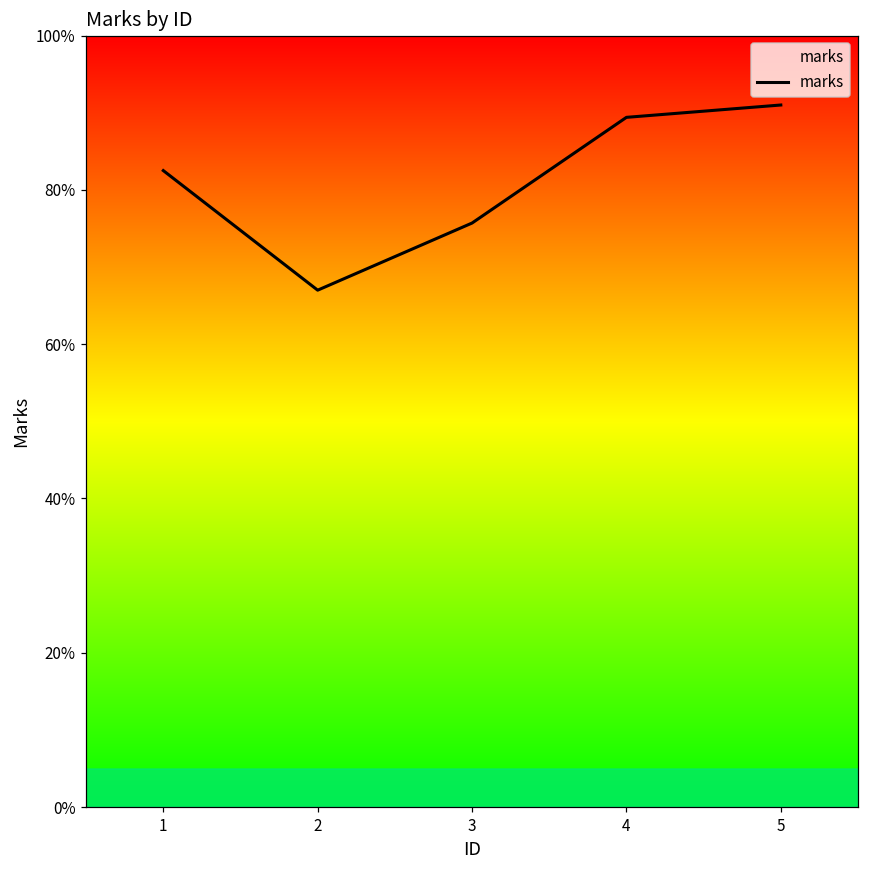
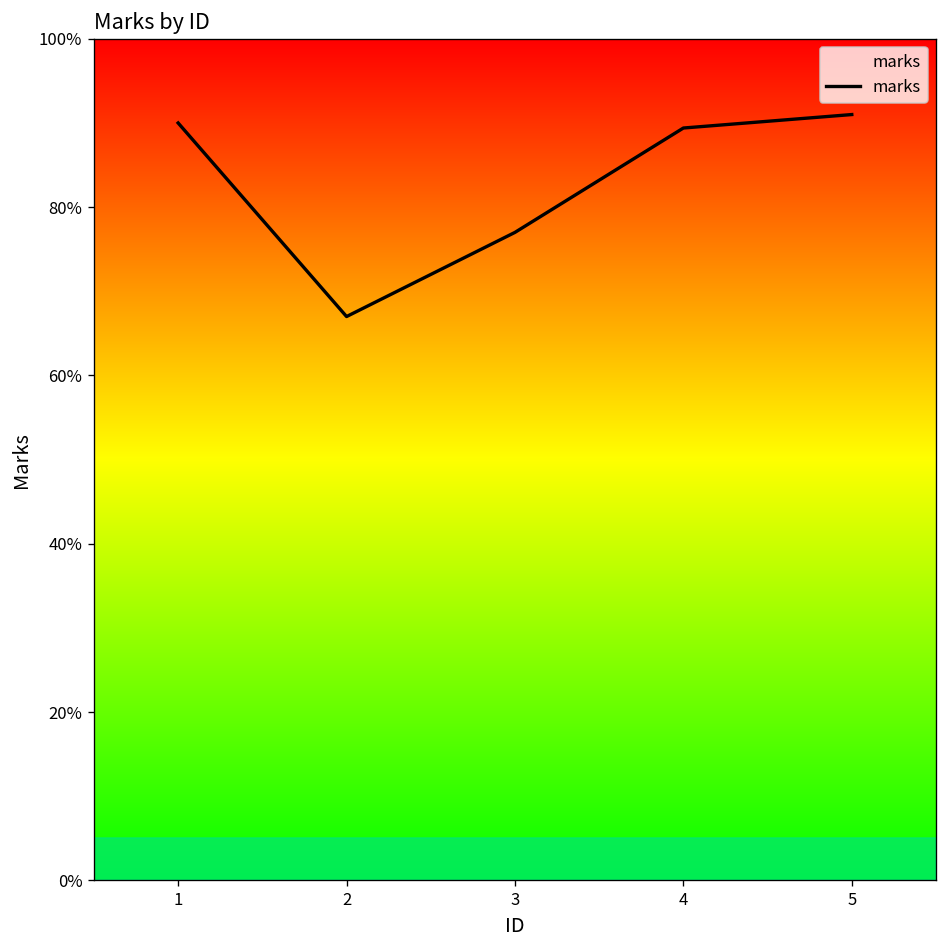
  {
-   "1": "83%",
+   "1": "90%",
    "2": "67%",
-   "3": "76%",
+   "3": "77%",
    "4": "89%",
    "5": "91%"
  }
